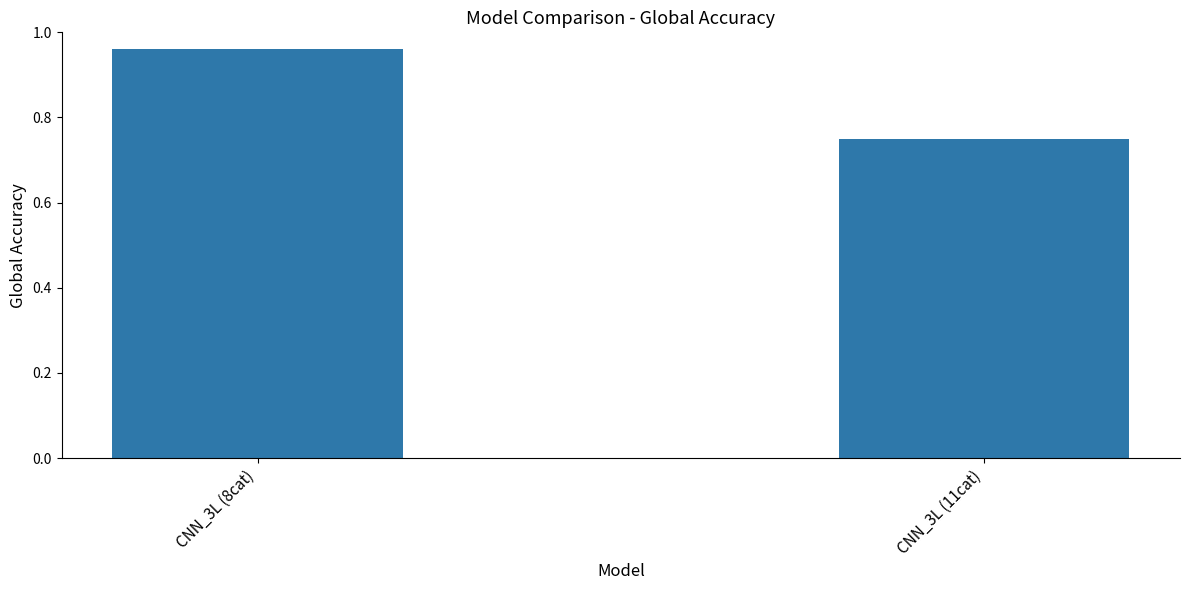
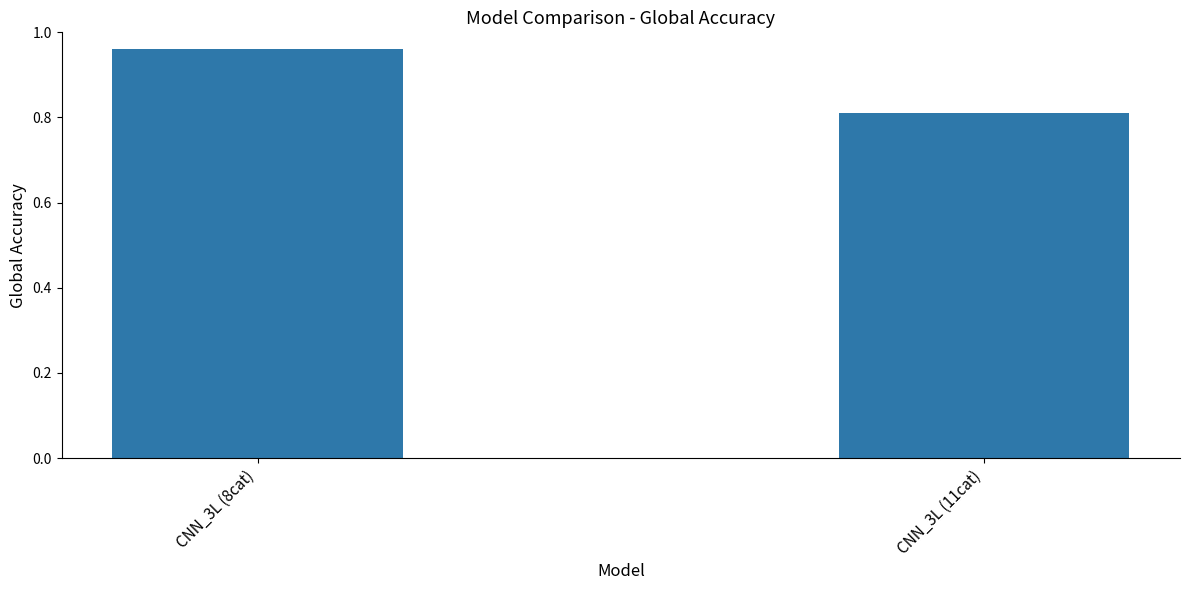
  {
    "CNN_3L (8cat)": 0.96,
-   "CNN_3L (11cat)": 0.75
+   "CNN_3L (11cat)": 0.81
  }
